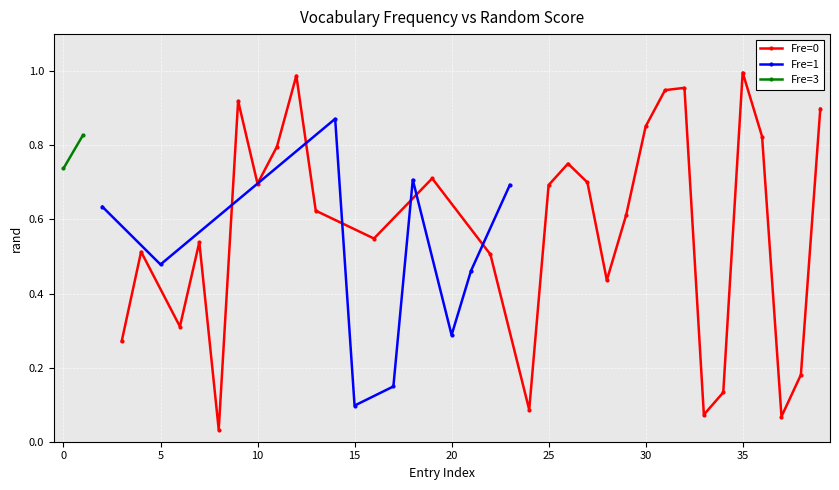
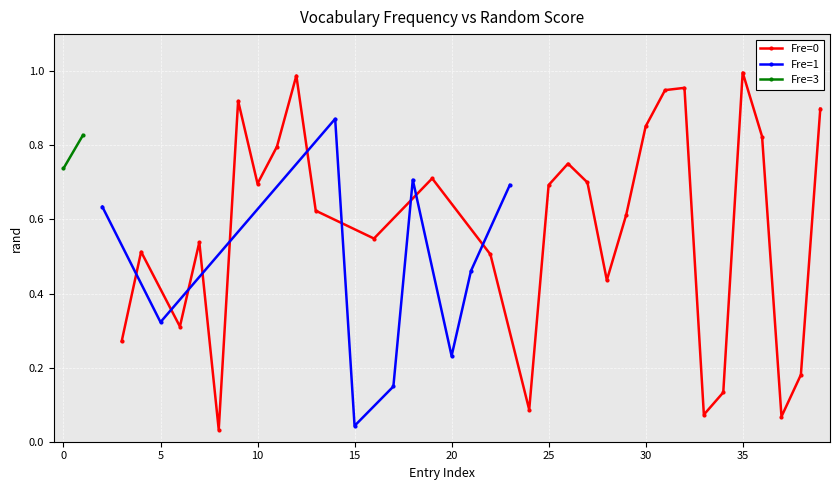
  {
    "Fre=0": {
      "10": 0.70,
      "25": 0.69,
      "30": 0.85,
      "35": 1.00
    },
    "Fre=1": {
-     "5": 0.48,
-     "15": 0.10,
-     "20": 0.29
+     "5": 0.32,
+     "15": 0.04,
+     "20": 0.23
    },
    "Fre=3": {
      "0": 0.74
    }
  }
